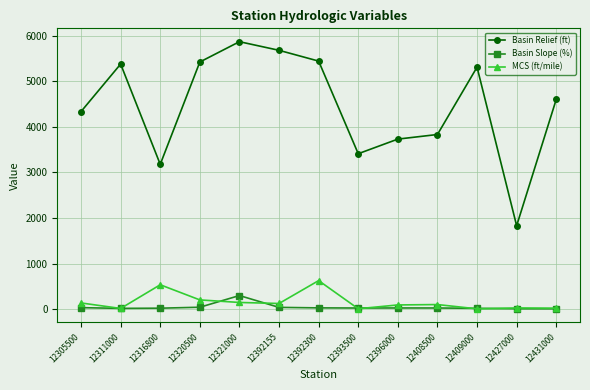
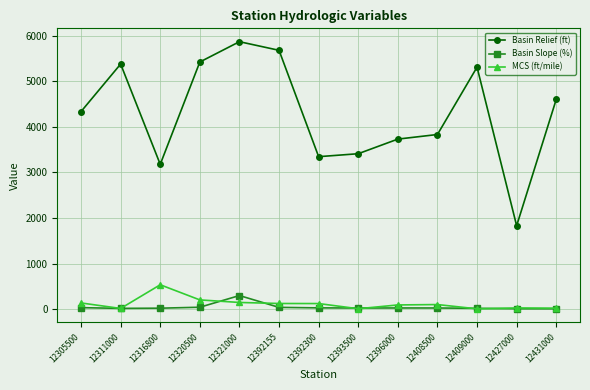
  {
    "Basin Relief (ft)": {
      "12305500": 4300,
      "12311000": 5400,
      "12316800": 3200,
      "12320500": 5400,
      "12321000": 5900,
      "12392155": 5700,
-     "12392300": 5400,
+     "12392300": 3300,
      "12393500": 3400,
      "12396000": 3700,
      "12408500": 3800,
      "12409000": 5300,
      "12427000": 1800,
      "12431000": 4600
    },
    "Basin Slope (%)": {
      "12305500": 0,
      "12316800": 0,
      "12320500": 0,
      "12321000": 300,
      "12392155": 0,
      "12392300": 0,
      "12396000": 0,
      "12408500": 0
    },
    "MCS (ft/mile)": {
      "12305500": 100,
      "12316800": 500,
      "12320500": 200,
      "12321000": 200,
      "12392155": 100,
-     "12392300": 600,
+     "12392300": 100,
      "12396000": 100,
      "12408500": 100
    }
  }
